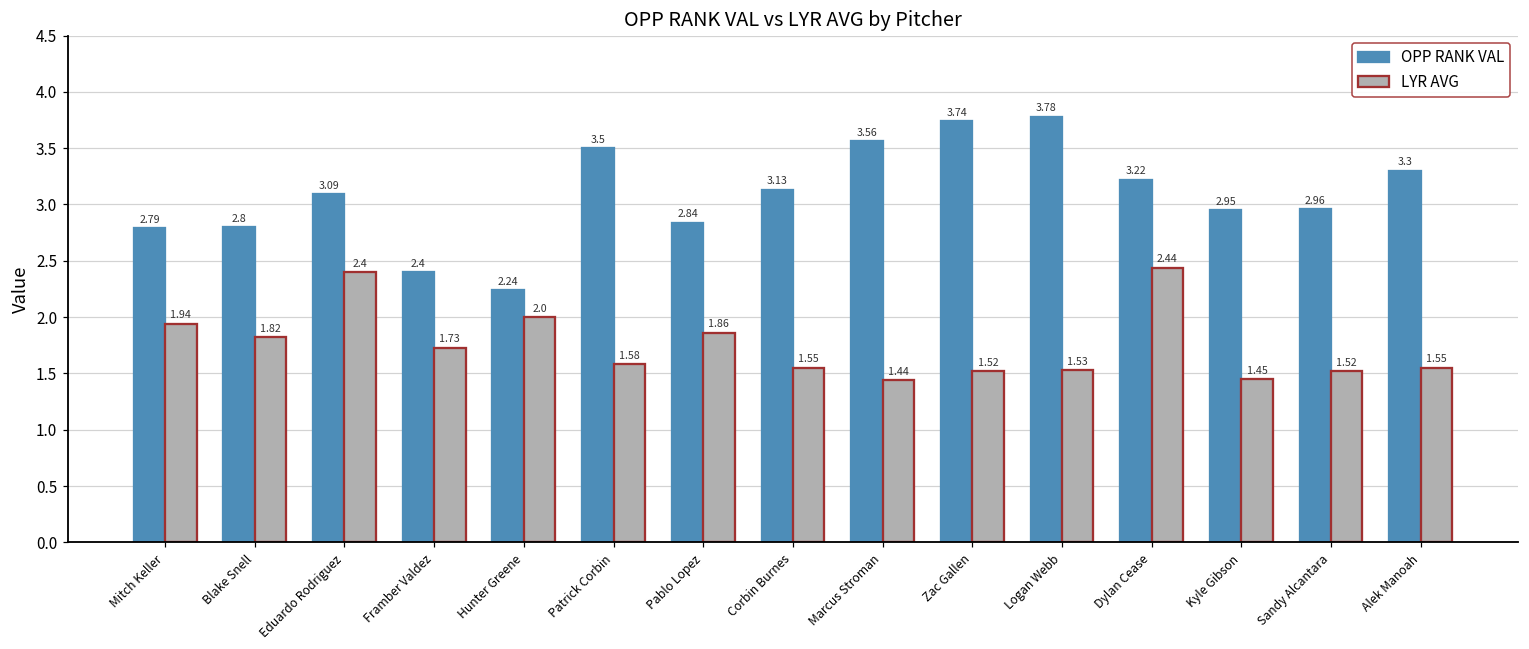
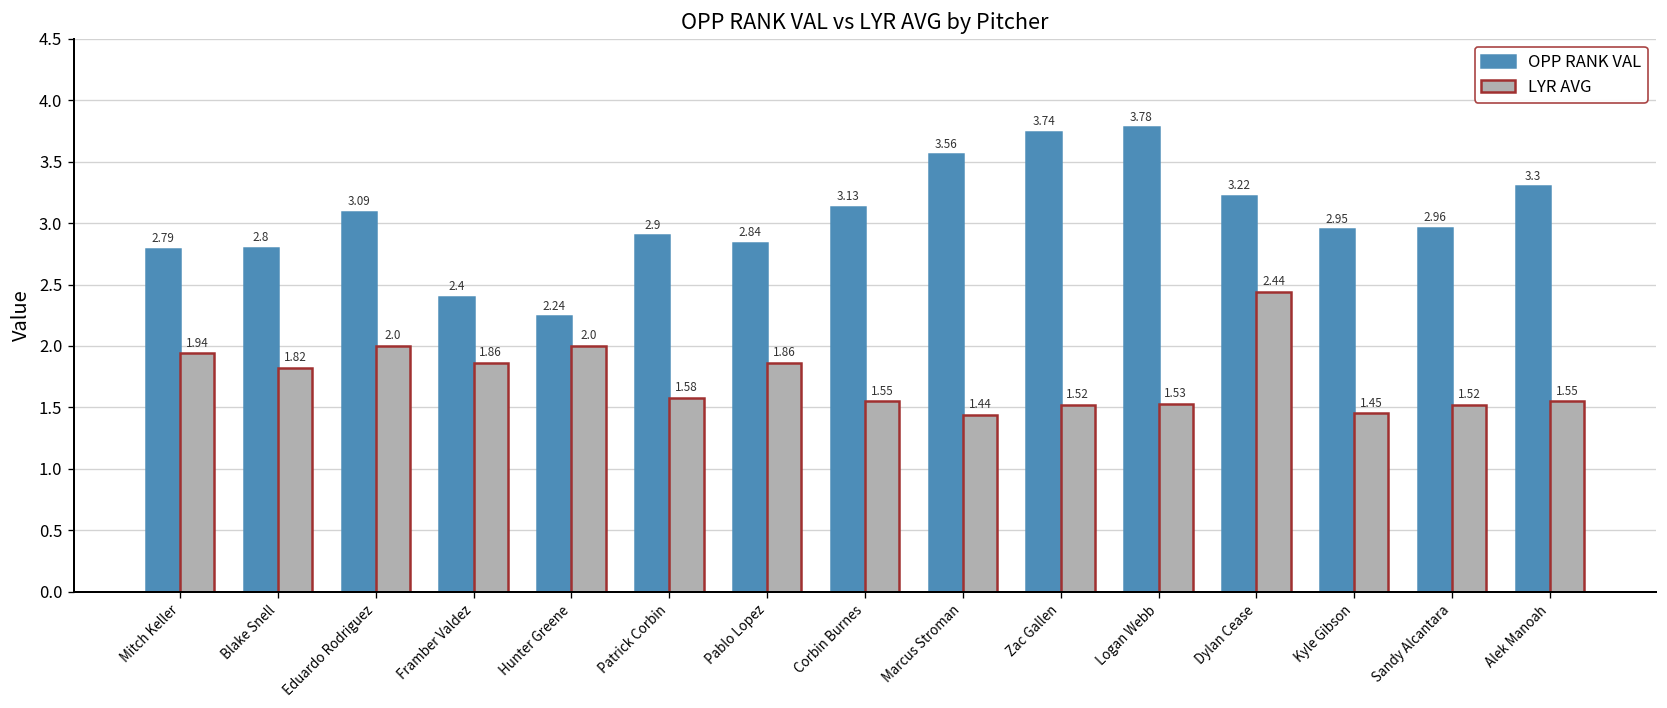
  {
    "OPP RANK VAL": {
      "Mitch Keller": 2.79,
      "Blake Snell": 2.8,
      "Eduardo Rodriguez": 3.09,
      "Framber Valdez": 2.4,
      "Hunter Greene": 2.24,
-     "Patrick Corbin": 3.5,
+     "Patrick Corbin": 2.9,
      "Pablo Lopez": 2.84,
      "Corbin Burnes": 3.13,
      "Marcus Stroman": 3.56,
      "Zac Gallen": 3.74,
      "Logan Webb": 3.78,
      "Dylan Cease": 3.22,
      "Kyle Gibson": 2.95,
      "Sandy Alcantara": 2.96,
      "Alek Manoah": 3.3
    },
    "LYR AVG": {
      "Mitch Keller": 1.94,
      "Blake Snell": 1.82,
-     "Eduardo Rodriguez": 2.4,
-     "Framber Valdez": 1.73,
+     "Eduardo Rodriguez": 2.0,
+     "Framber Valdez": 1.86,
      "Hunter Greene": 2.0,
      "Patrick Corbin": 1.58,
      "Pablo Lopez": 1.86,
      "Corbin Burnes": 1.55,
      "Marcus Stroman": 1.44,
      "Zac Gallen": 1.52,
      "Logan Webb": 1.53,
      "Dylan Cease": 2.44,
      "Kyle Gibson": 1.45,
      "Sandy Alcantara": 1.52,
      "Alek Manoah": 1.55
    }
  }
